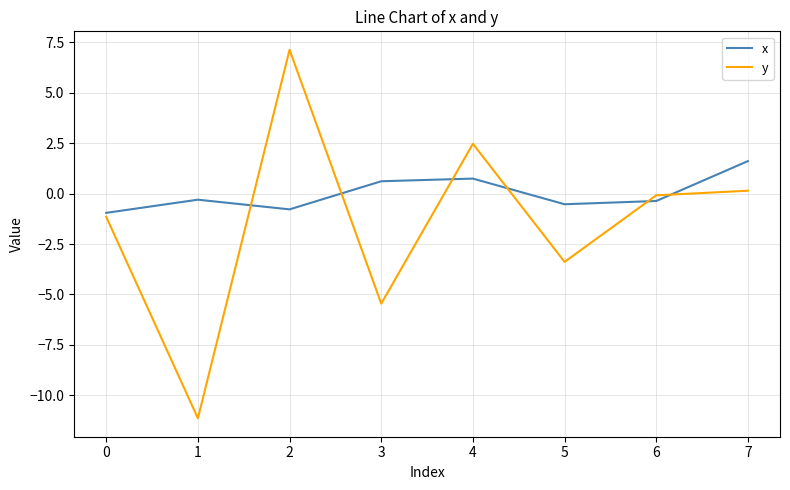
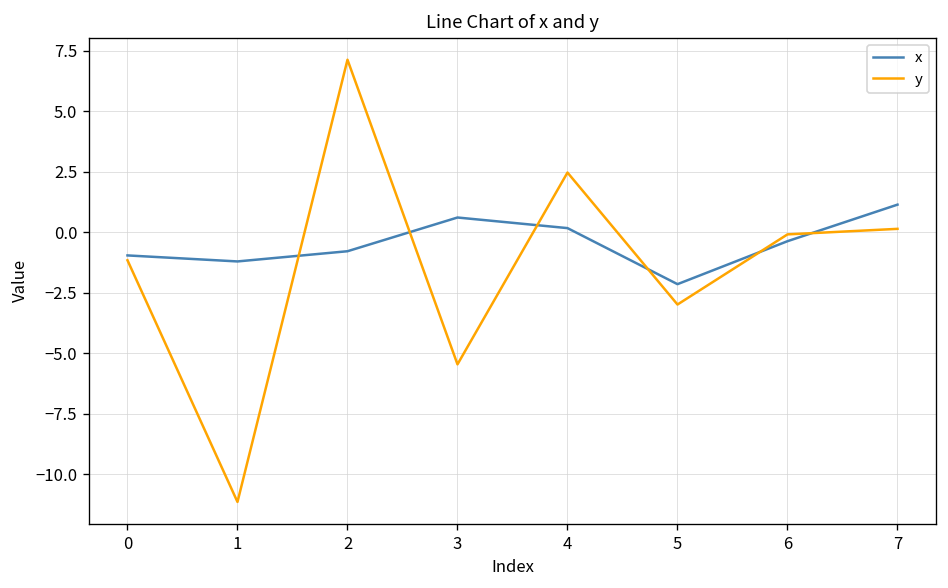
  {
    "x": {
      "0": -1.0,
-     "1": -0.3,
+     "1": -1.2,
      "2": -0.8,
      "3": 0.6,
-     "4": 0.7,
-     "5": -0.5,
+     "4": 0.2,
+     "5": -2.1,
      "6": -0.4,
-     "7": 1.6
+     "7": 1.1
    },
    "y": {
      "0": -1.2,
      "1": -11.1,
      "2": 7.1,
      "3": -5.5,
      "4": 2.5,
-     "5": -3.4,
+     "5": -3.0,
      "6": -0.1,
      "7": 0.1
    }
  }
